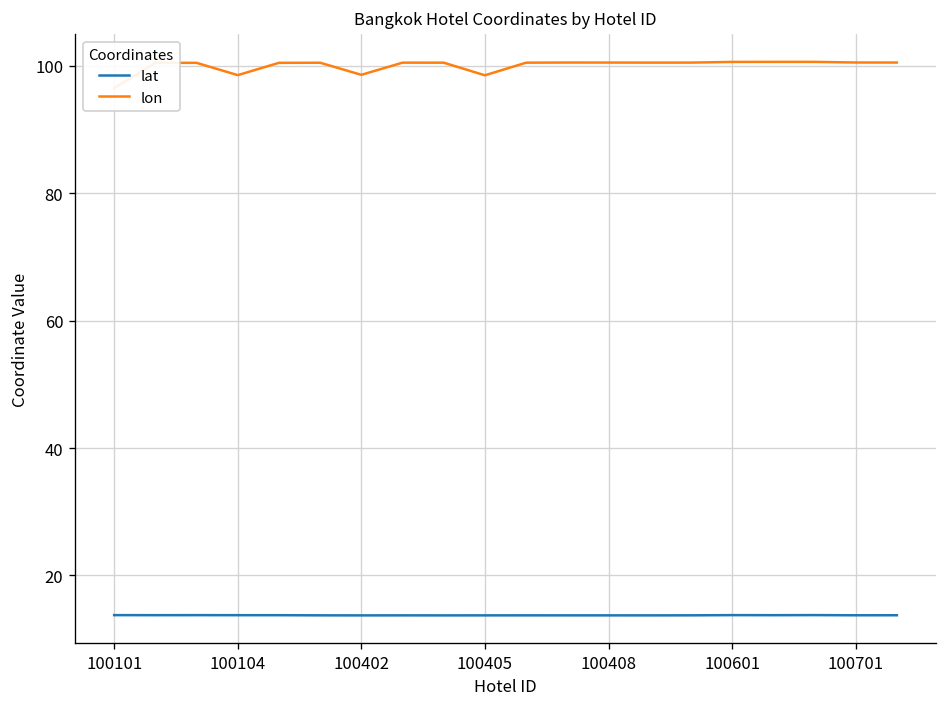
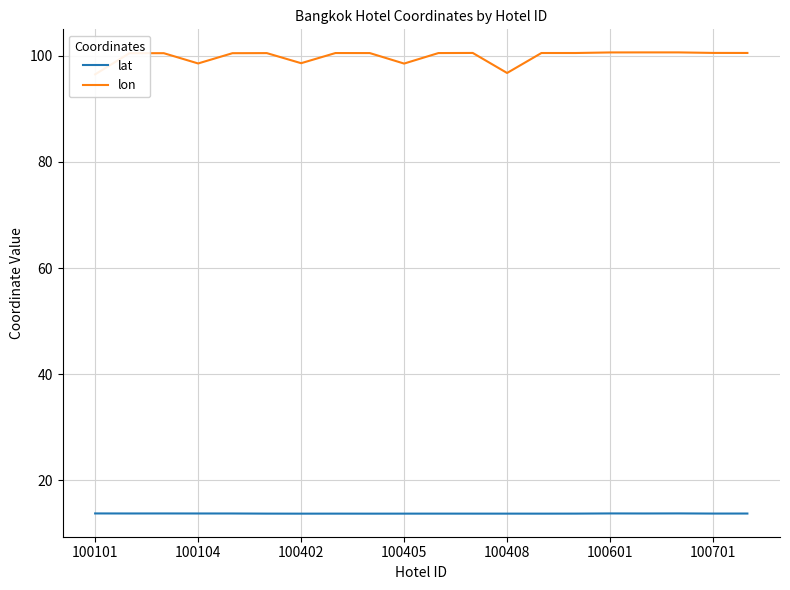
  {
    "lat": {
      "100101": 14,
      "100104": 14,
      "100402": 14,
      "100405": 14,
      "100408": 14,
      "100601": 14,
      "100701": 14
    },
    "lon": {
      "100104": 99,
      "100402": 99,
      "100405": 99,
-     "100408": 101,
+     "100408": 97,
      "100601": 101,
      "100701": 101
    }
  }
